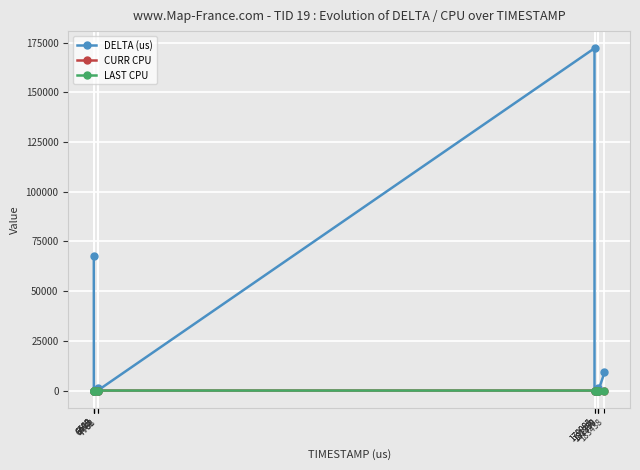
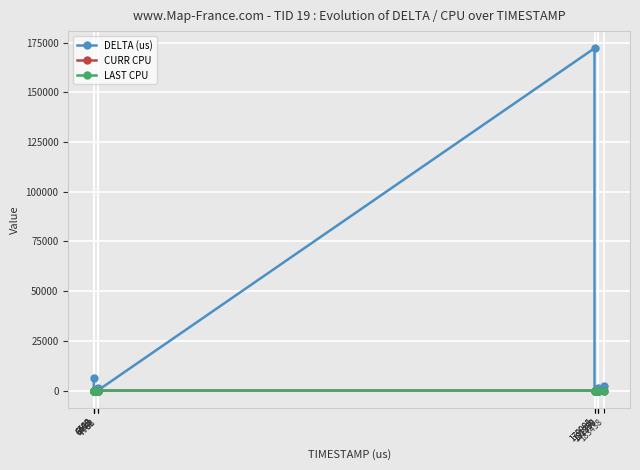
  {
    "DELTA (us)": {
-     "6475": 68000,
+     "6475": 6000,
      "179985": 172000,
      "181309": 1000,
-     "183438": 9000
+     "183438": 2000
    },
    "LAST CPU": {
      "183438": 0
    }
  }
